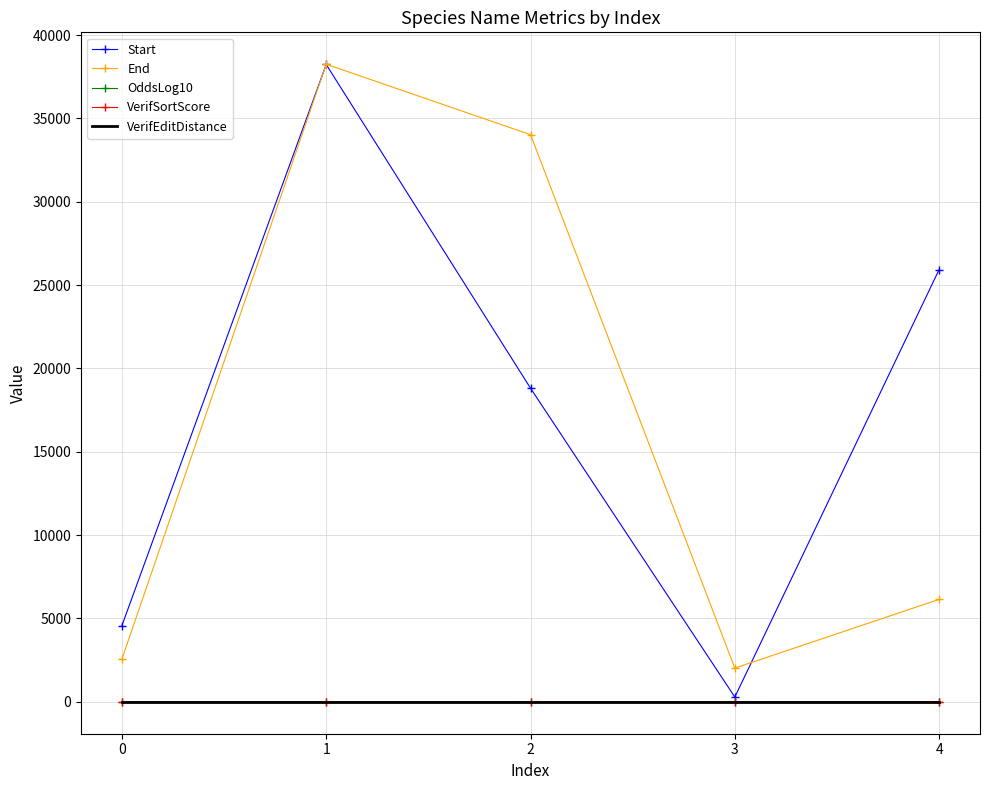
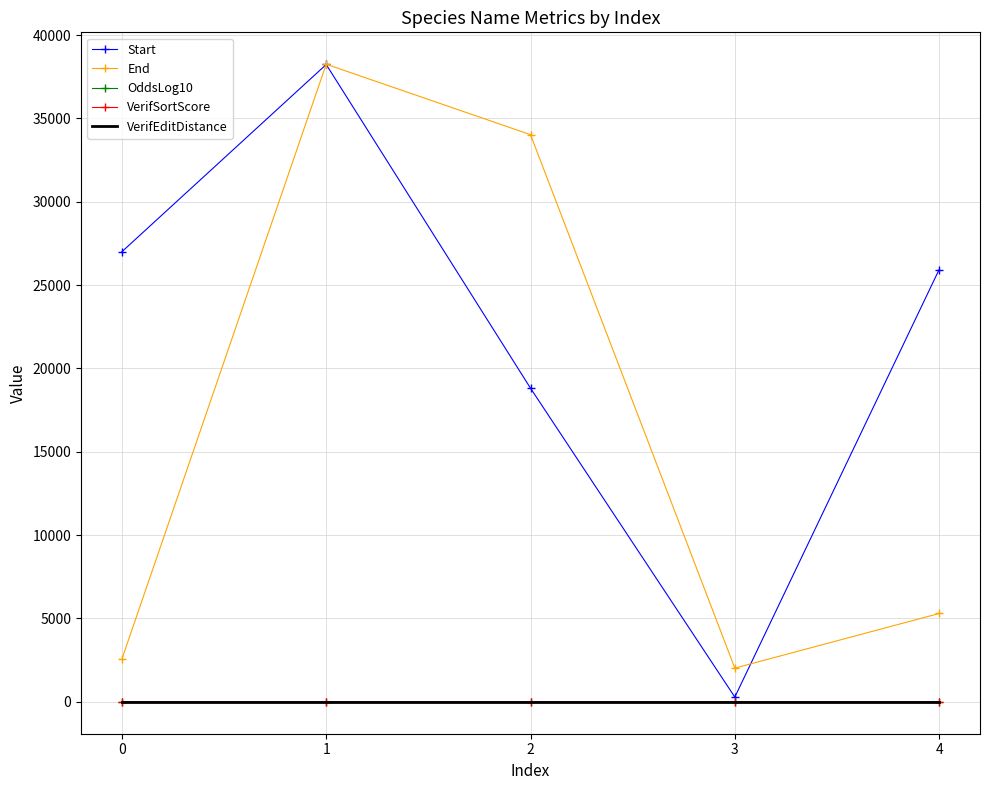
  {
    "Start": {
-     "0": 4600,
+     "0": 27000,
      "2": 18800,
      "3": 300,
      "4": 25900
    },
    "End": {
      "0": 2600,
      "2": 34000,
      "3": 2000,
-     "4": 6100
+     "4": 5300
    },
    "VerifEditDistance": {
      "0": 0,
      "1": 0,
      "2": 0,
      "3": 0,
      "4": 0
    }
  }
